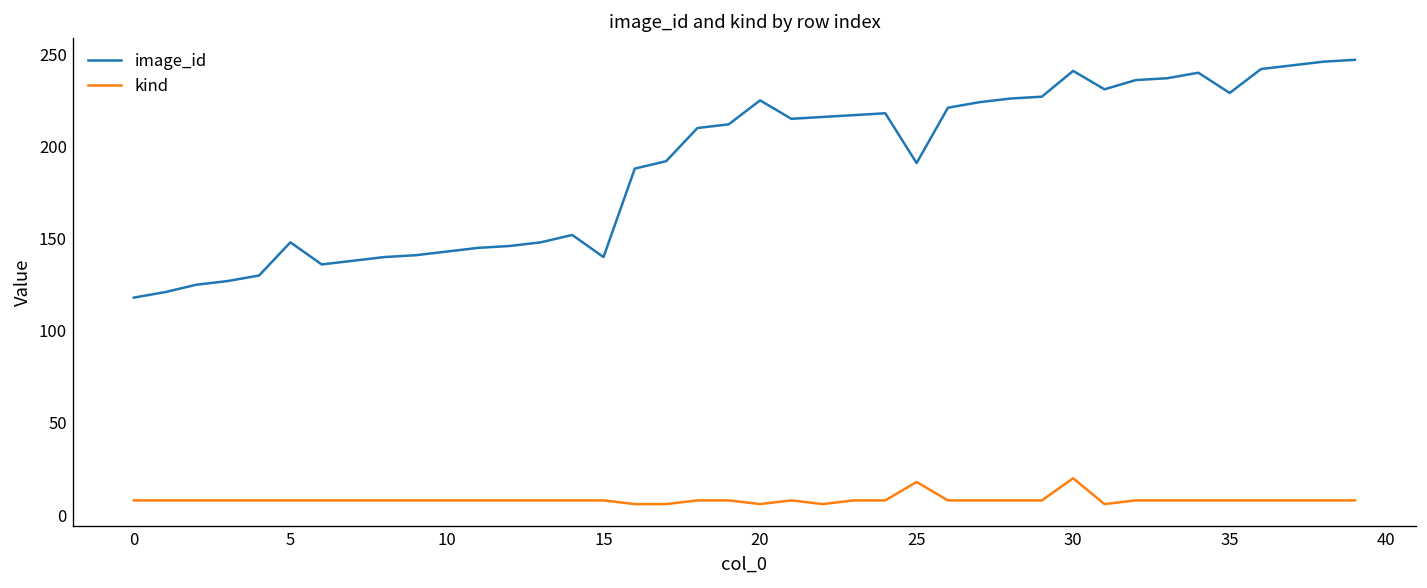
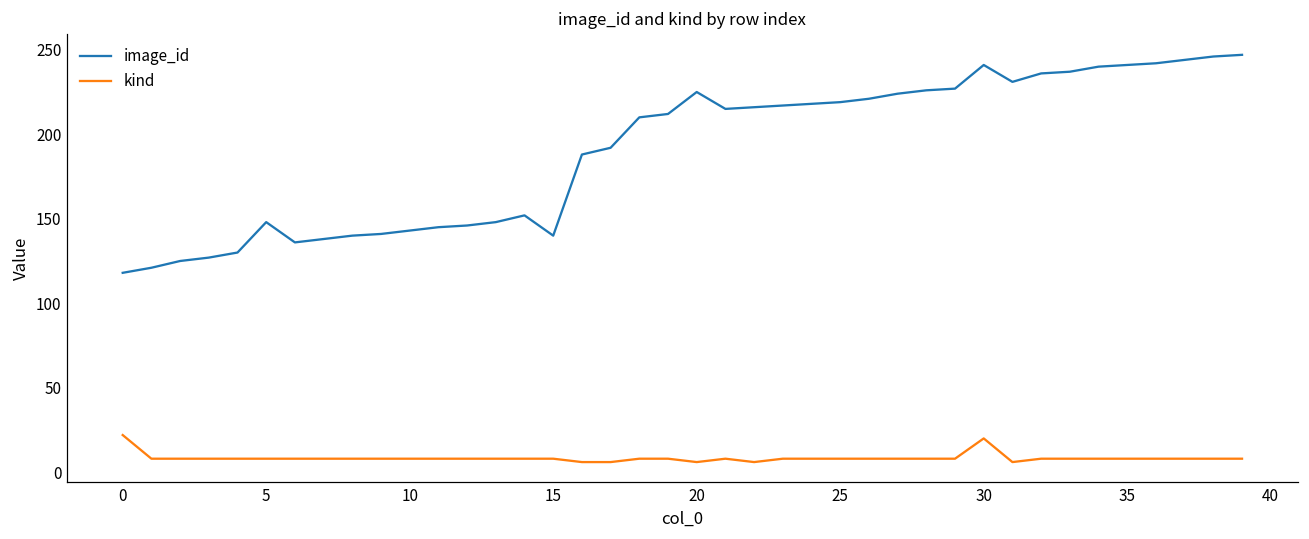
  {
    "image_id": {
      "0": 118,
      "5": 148,
      "10": 143,
      "15": 140,
      "20": 225,
-     "25": 191,
+     "25": 219,
      "30": 241,
-     "35": 229
+     "35": 241
    },
    "kind": {
-     "0": 8,
+     "0": 22,
      "5": 8,
      "10": 8,
      "15": 8,
      "20": 6,
-     "25": 18,
+     "25": 8,
      "30": 20,
      "35": 8
    }
  }
